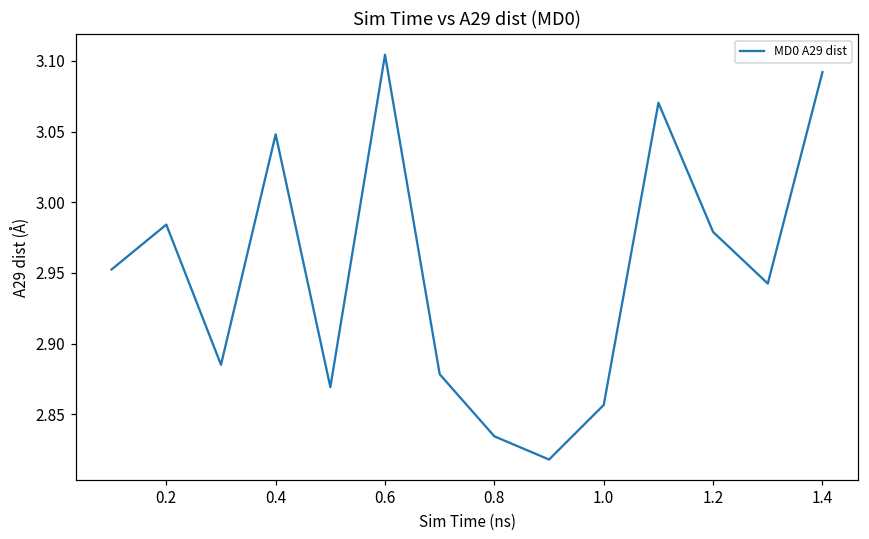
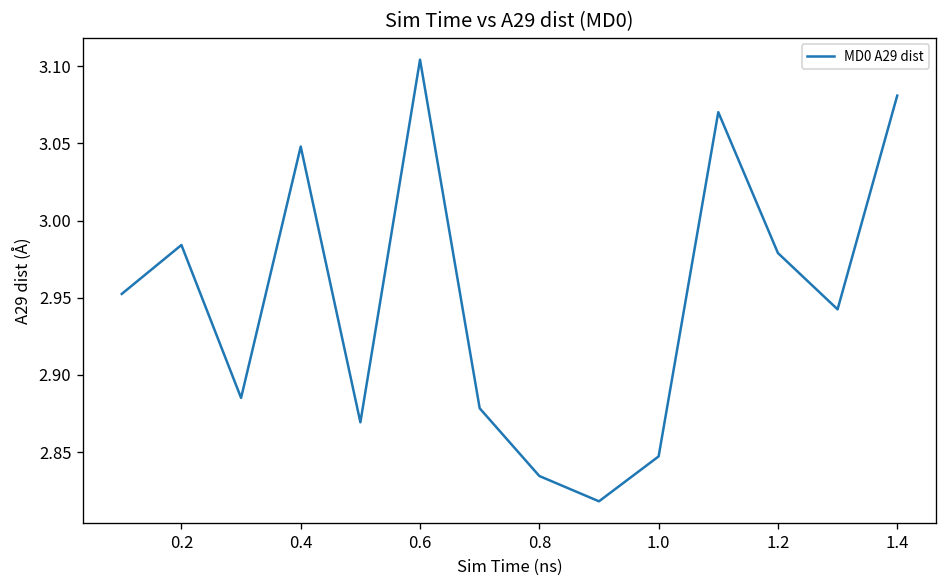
  {
    "0.2": 2.984,
    "0.4": 3.048,
    "0.6": 3.104,
    "0.8": 2.835,
-   "1.0": 2.857,
+   "1.0": 2.847,
    "1.2": 2.979,
-   "1.4": 3.092
+   "1.4": 3.081
  }
